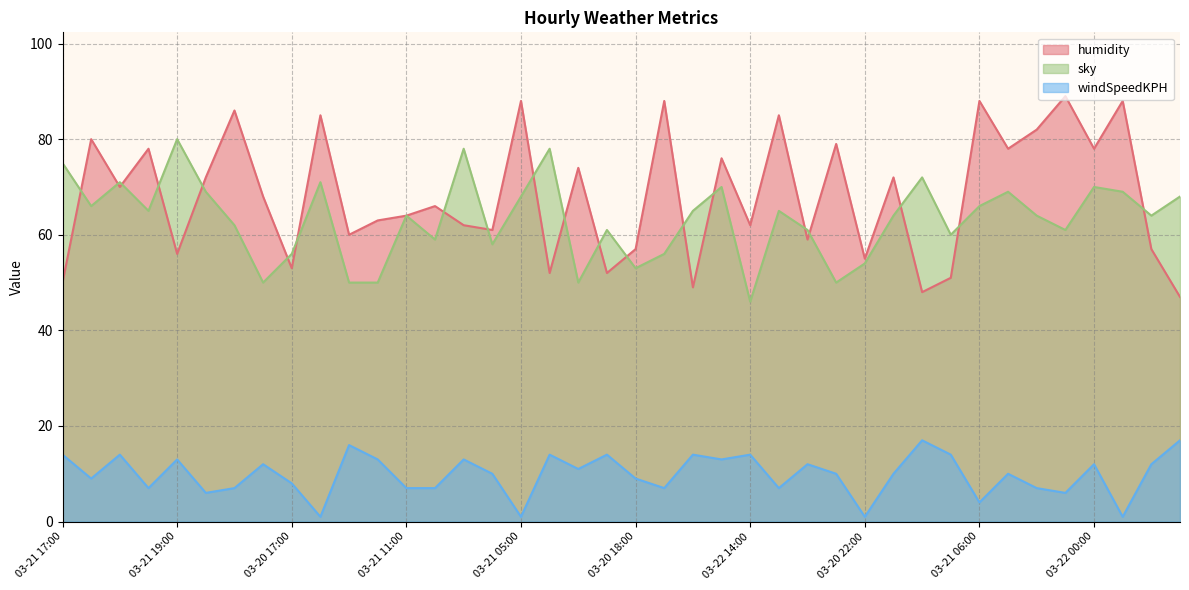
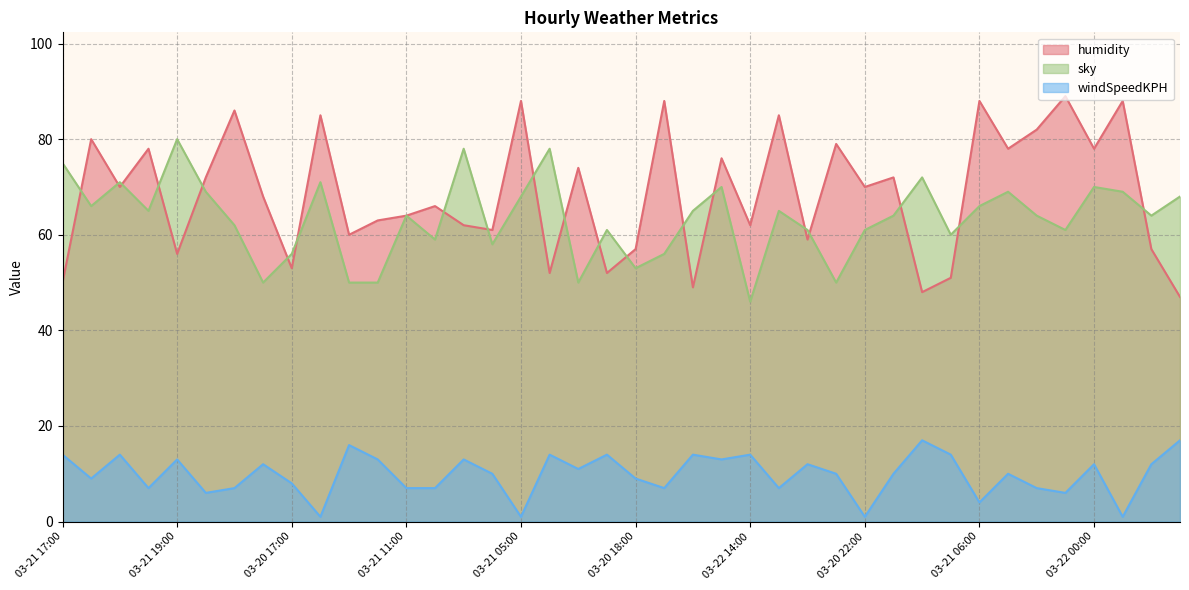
  {
    "humidity": {
      "03-21 17:00": 50,
      "03-21 19:00": 56,
      "03-20 17:00": 53,
      "03-21 05:00": 88,
      "03-20 18:00": 57,
      "03-22 14:00": 62,
-     "03-20 22:00": 55,
+     "03-20 22:00": 70,
      "03-21 06:00": 88,
      "03-22 00:00": 78
    },
    "sky": {
      "03-21 17:00": 75,
      "03-21 19:00": 80,
      "03-20 17:00": 56,
      "03-21 05:00": 68,
      "03-20 18:00": 53,
      "03-22 14:00": 46,
-     "03-20 22:00": 54,
+     "03-20 22:00": 61,
      "03-21 06:00": 66,
      "03-22 00:00": 70
    },
    "windSpeedKPH": {
      "03-21 17:00": 14,
      "03-21 19:00": 13,
      "03-20 17:00": 8,
      "03-21 11:00": 7,
      "03-21 05:00": 1,
      "03-20 18:00": 9,
      "03-22 14:00": 14,
      "03-20 22:00": 1,
      "03-21 06:00": 4,
      "03-22 00:00": 12
    }
  }
